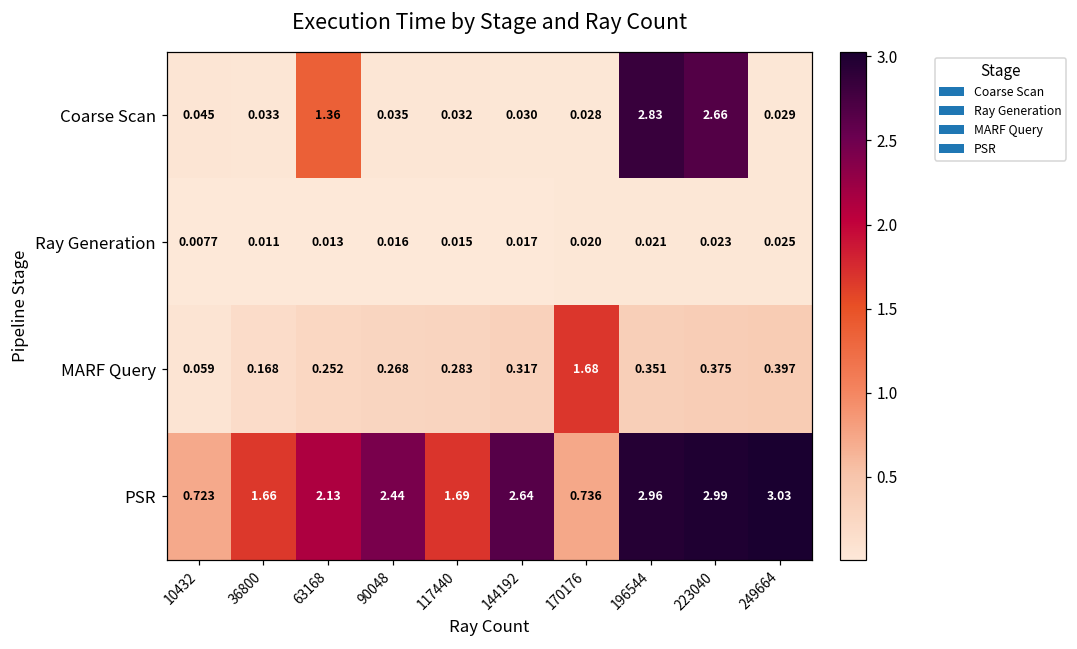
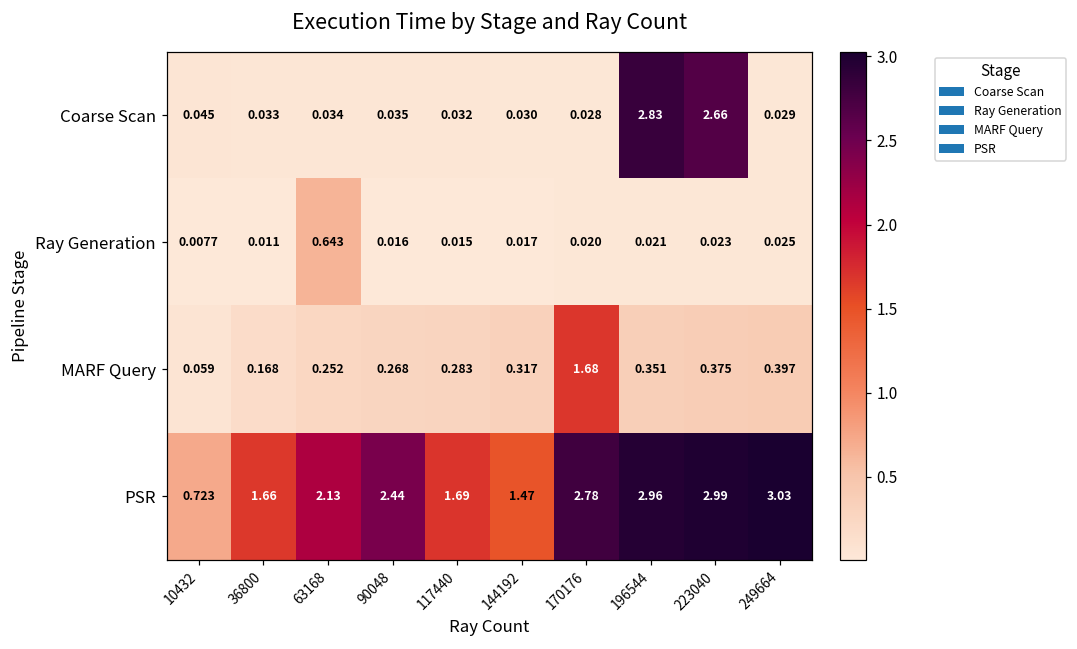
  {
    "Coarse Scan": {
      "10432": 0.045,
      "36800": 0.033,
-     "63168": 1.36,
+     "63168": 0.034,
      "90048": 0.035,
      "117440": 0.032,
      "144192": 0.030,
      "170176": 0.028,
      "196544": 2.83,
      "223040": 2.66,
      "249664": 0.029
    },
    "Ray Generation": {
      "10432": 0.0077,
      "36800": 0.011,
-     "63168": 0.013,
+     "63168": 0.643,
      "90048": 0.016,
      "117440": 0.015,
      "144192": 0.017,
      "170176": 0.020,
      "196544": 0.021,
      "223040": 0.023,
      "249664": 0.025
    },
    "MARF Query": {
      "10432": 0.059,
      "36800": 0.168,
      "63168": 0.252,
      "90048": 0.268,
      "117440": 0.283,
      "144192": 0.317,
      "170176": 1.68,
      "196544": 0.351,
      "223040": 0.375,
      "249664": 0.397
    },
    "PSR": {
      "10432": 0.723,
      "36800": 1.66,
      "63168": 2.13,
      "90048": 2.44,
      "117440": 1.69,
-     "144192": 2.64,
-     "170176": 0.736,
+     "144192": 1.47,
+     "170176": 2.78,
      "196544": 2.96,
      "223040": 2.99,
      "249664": 3.03
    }
  }
